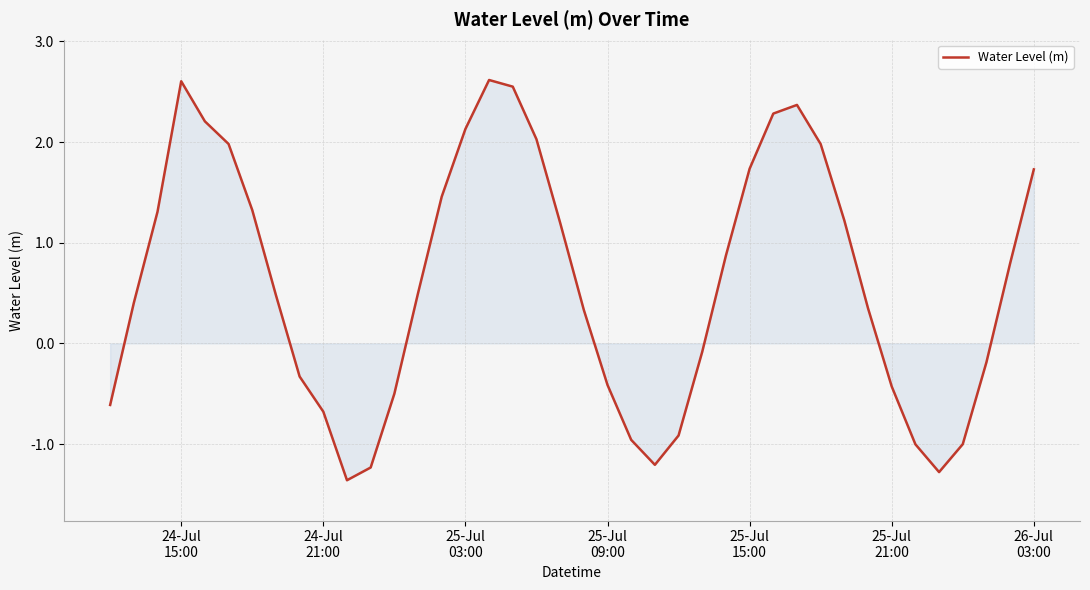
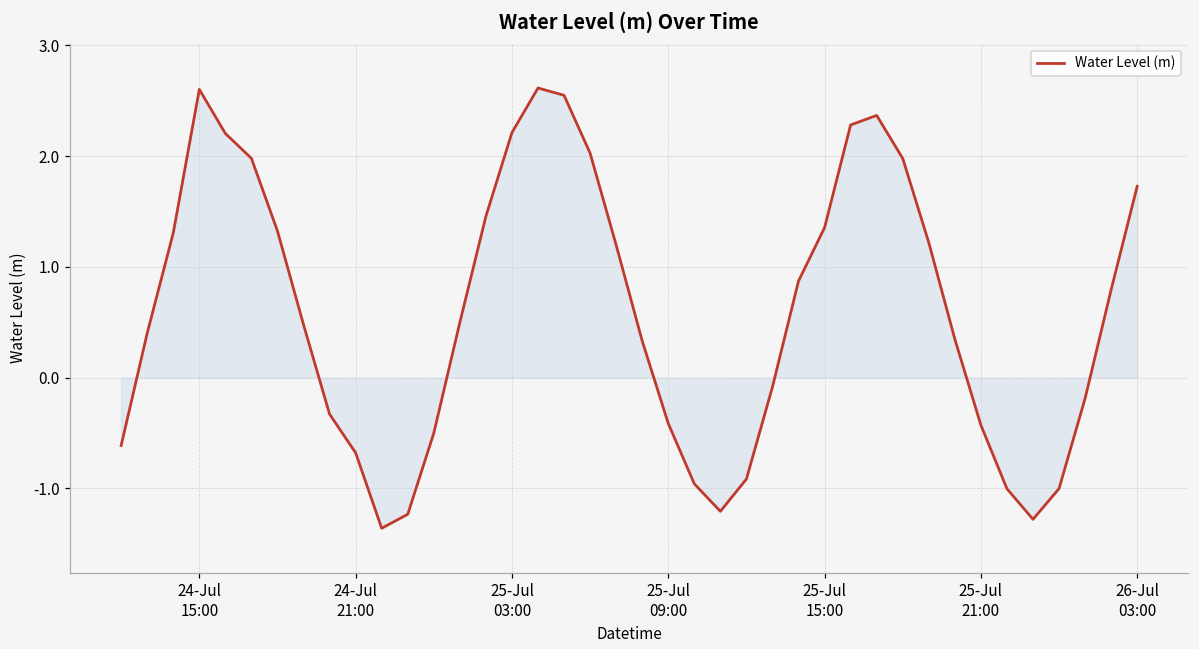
  {
    "Water Level (m)": {
      "24-Jul 21:00": -0.68,
-     "25-Jul 03:00": 2.13,
+     "25-Jul 03:00": 2.21,
      "25-Jul 09:00": -0.41,
-     "25-Jul 15:00": 1.73,
+     "25-Jul 15:00": 1.36,
      "25-Jul 21:00": -0.43
    }
  }
